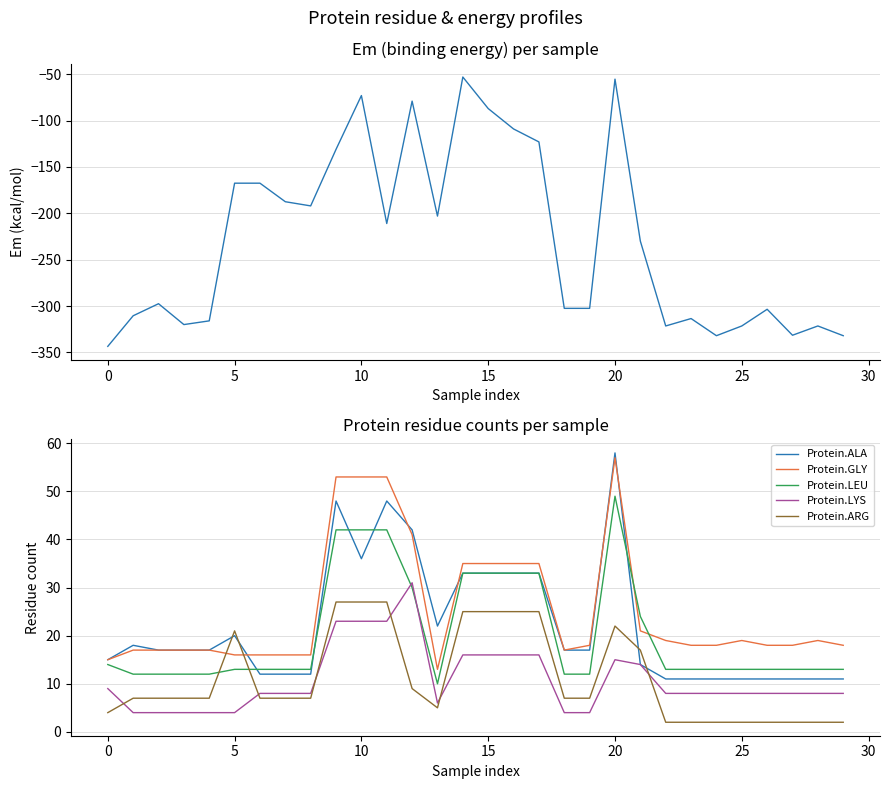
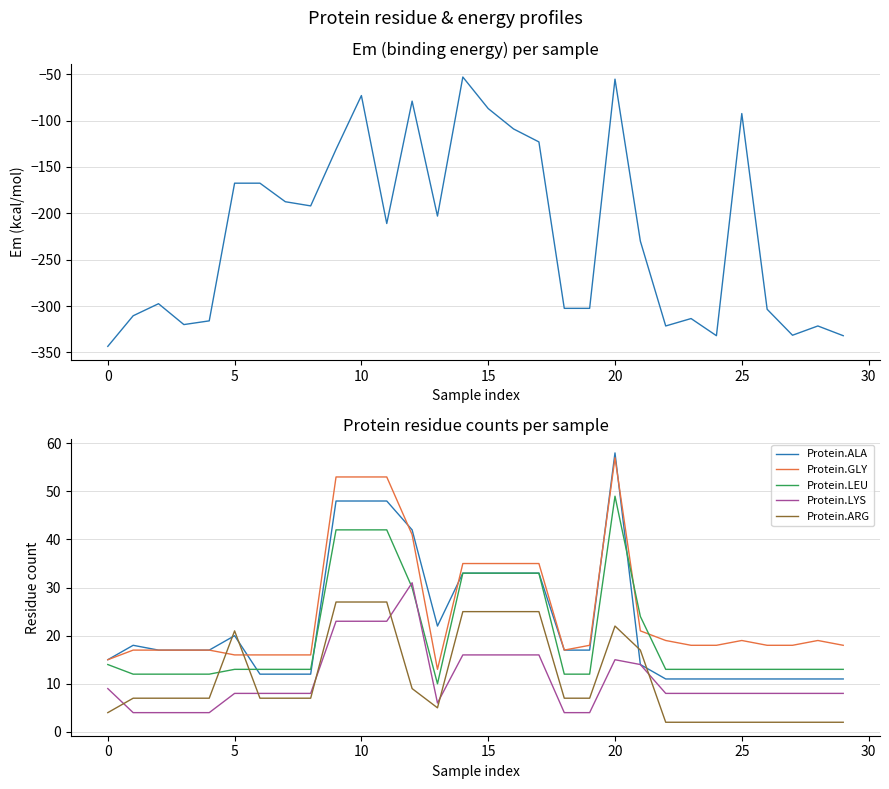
  {
    "Em (binding energy) per sample": {
      "0": -340,
      "5": -170,
      "10": -70,
      "15": -90,
      "20": -60,
-     "25": -320
+     "25": -90
    },
    "Protein residue counts per sample": {
      "Protein.ALA": {
        "5": 20,
-       "10": 36,
+       "10": 48,
        "20": 58,
        "25": 11
      },
      "Protein.GLY": {
        "5": 16,
        "10": 53,
        "15": 35,
        "20": 57,
        "25": 19
      },
      "Protein.LEU": {
        "0": 14,
        "5": 13,
        "10": 42,
        "20": 49,
        "25": 13
      },
      "Protein.LYS": {
        "0": 9,
-       "5": 4,
+       "5": 8,
        "10": 23,
        "15": 16,
        "20": 15,
        "25": 8
      },
      "Protein.ARG": {
        "0": 4,
        "5": 21,
        "10": 27,
        "15": 25,
        "20": 22,
        "25": 2
      }
    }
  }
